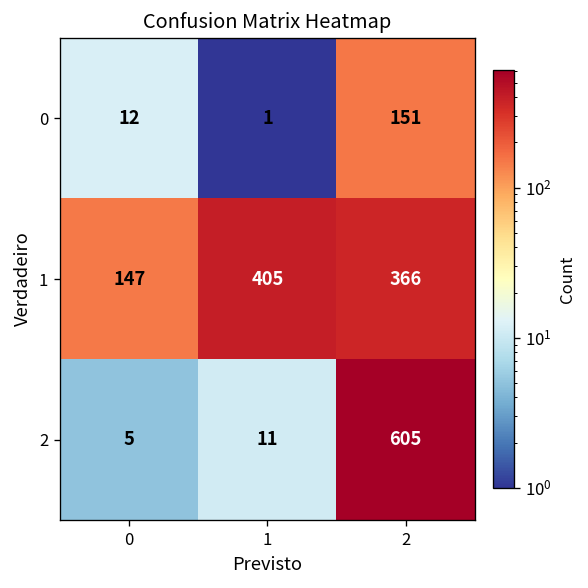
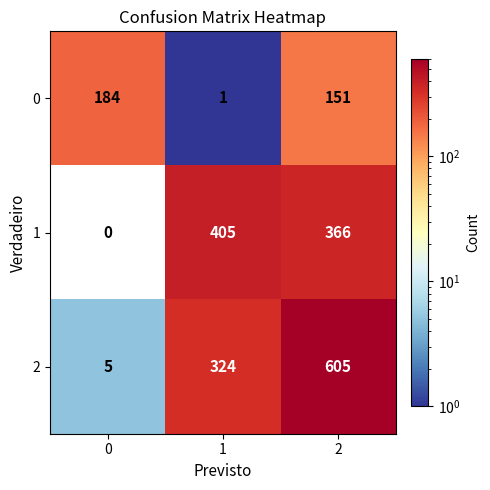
  {
    "0": {
-     "0": 12,
+     "0": 184,
      "1": 1,
      "2": 151
    },
    "1": {
-     "0": 147,
+     "0": 0,
      "1": 405,
      "2": 366
    },
    "2": {
      "0": 5,
-     "1": 11,
+     "1": 324,
      "2": 605
    }
  }
